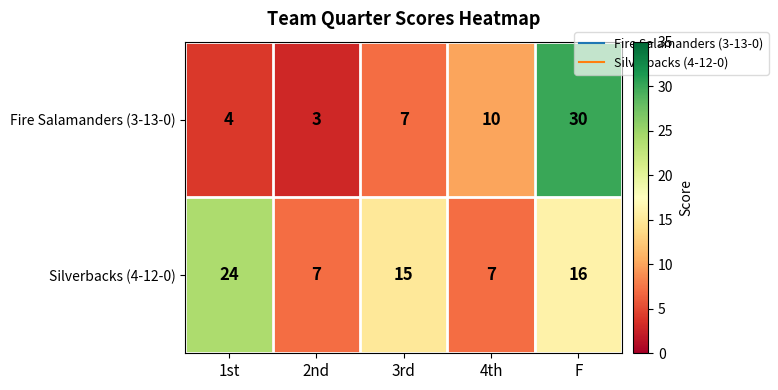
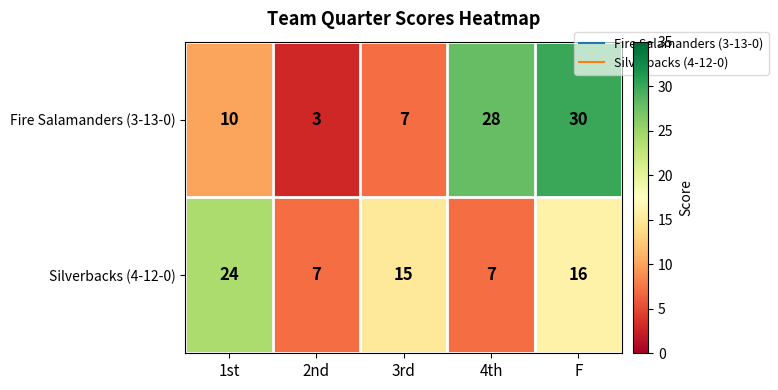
  {
    "Fire Salamanders (3-13-0)": {
-     "1st": 4,
+     "1st": 10,
      "2nd": 3,
      "3rd": 7,
-     "4th": 10,
+     "4th": 28,
      "F": 30
    },
    "Silverbacks (4-12-0)": {
      "1st": 24,
      "2nd": 7,
      "3rd": 15,
      "4th": 7,
      "F": 16
    }
  }
